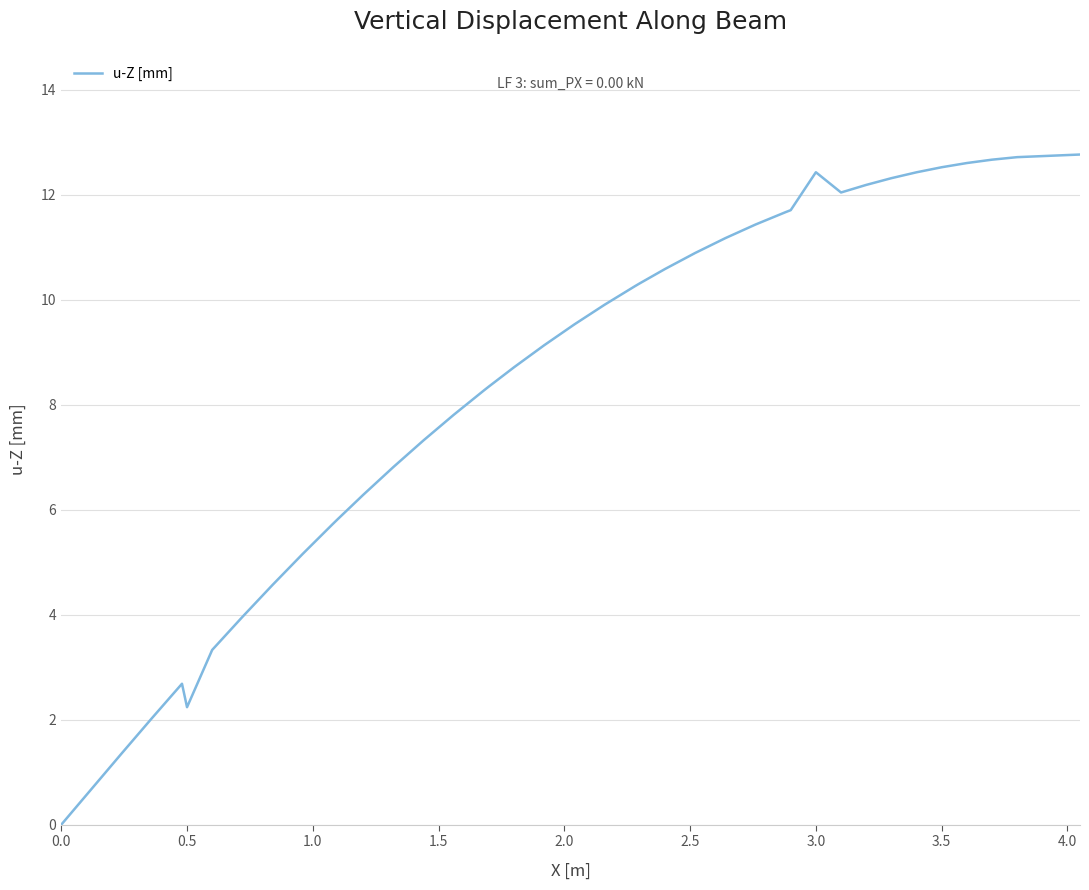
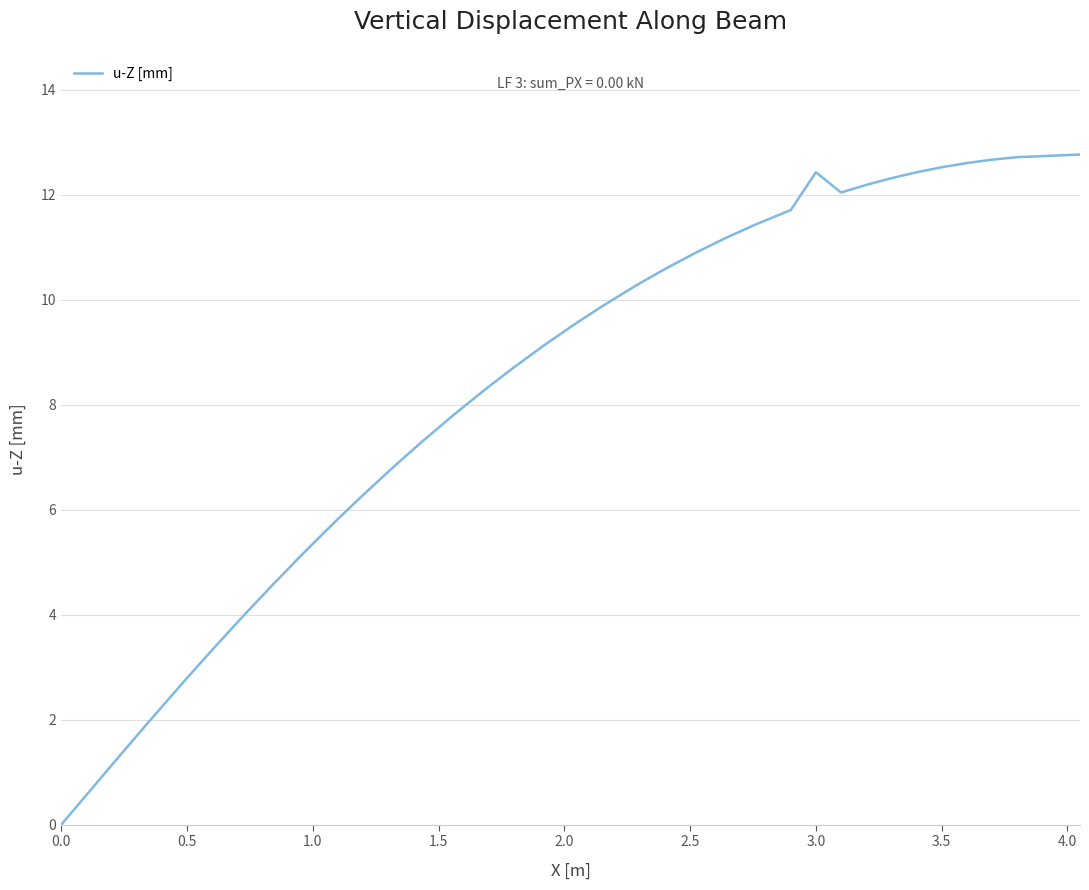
  {
    "0.0": 0.0,
-   "0.5": 2.2,
+   "0.5": 2.8,
    "3.0": 12.4,
    "3.5": 12.5
  }
